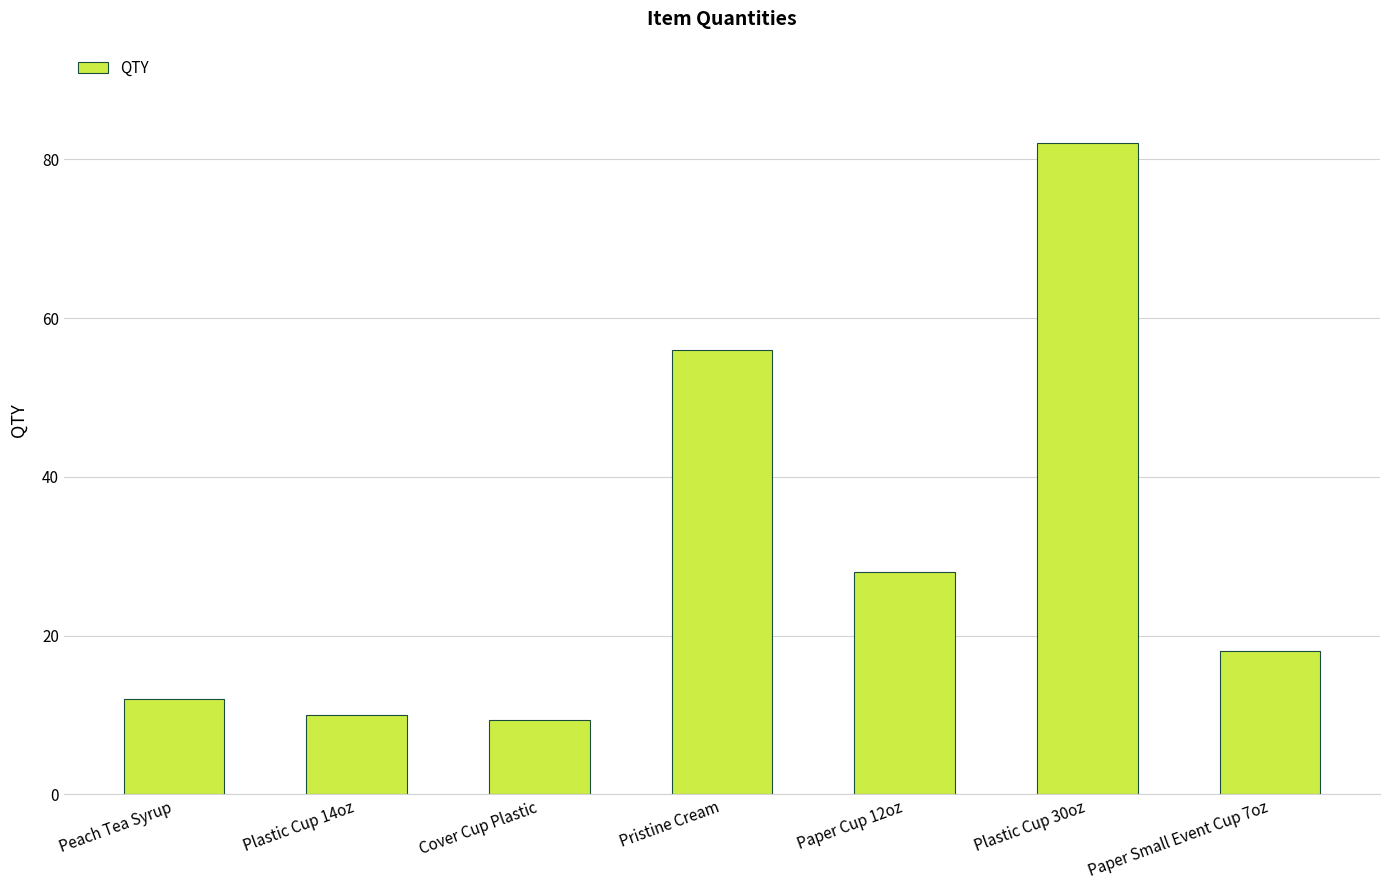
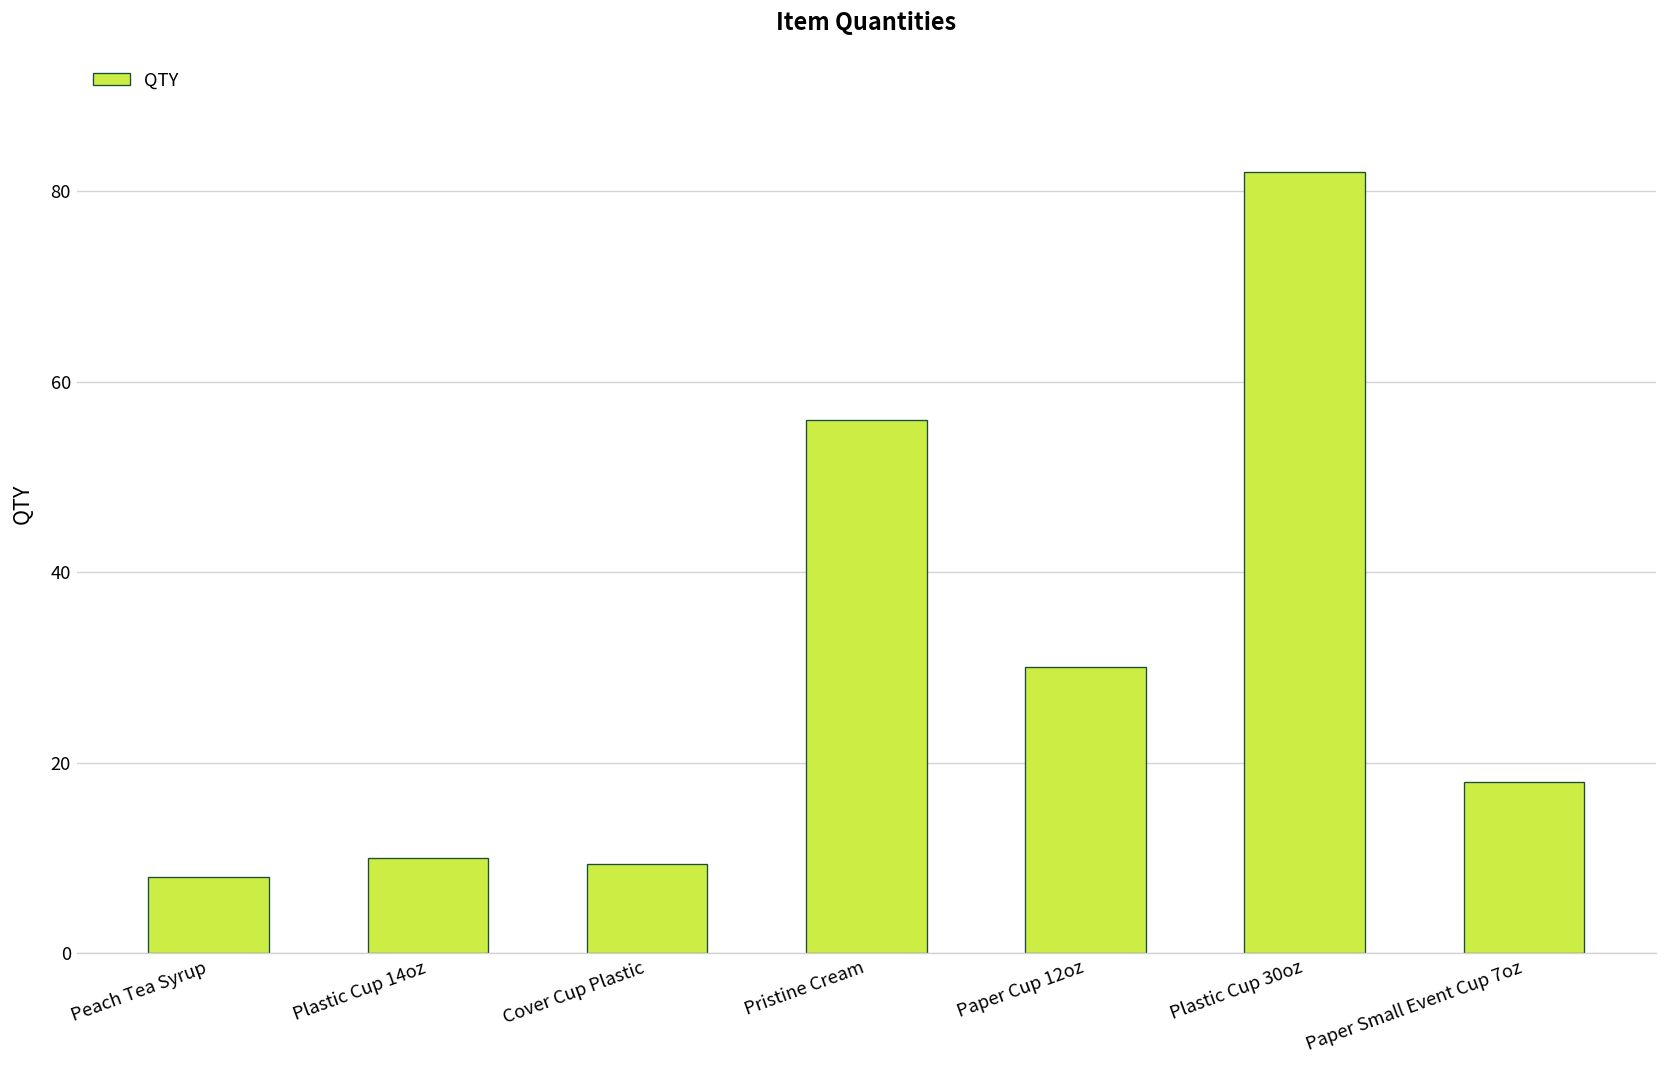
  {
-   "Peach Tea Syrup": 12,
+   "Peach Tea Syrup": 8,
    "Plastic Cup 14oz": 10,
    "Cover Cup Plastic": 9,
    "Pristine Cream": 56,
-   "Paper Cup 12oz": 28,
+   "Paper Cup 12oz": 30,
    "Plastic Cup 30oz": 82,
    "Paper Small Event Cup 7oz": 18
  }
